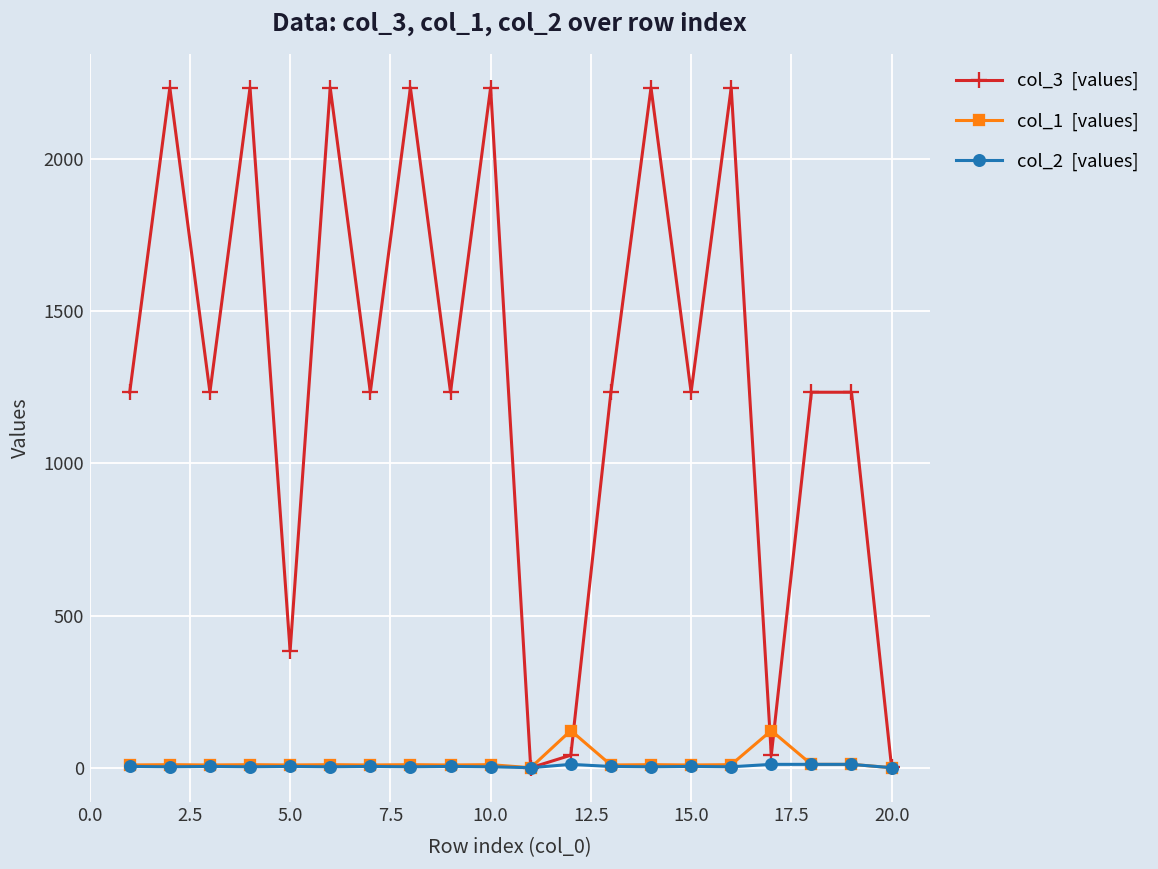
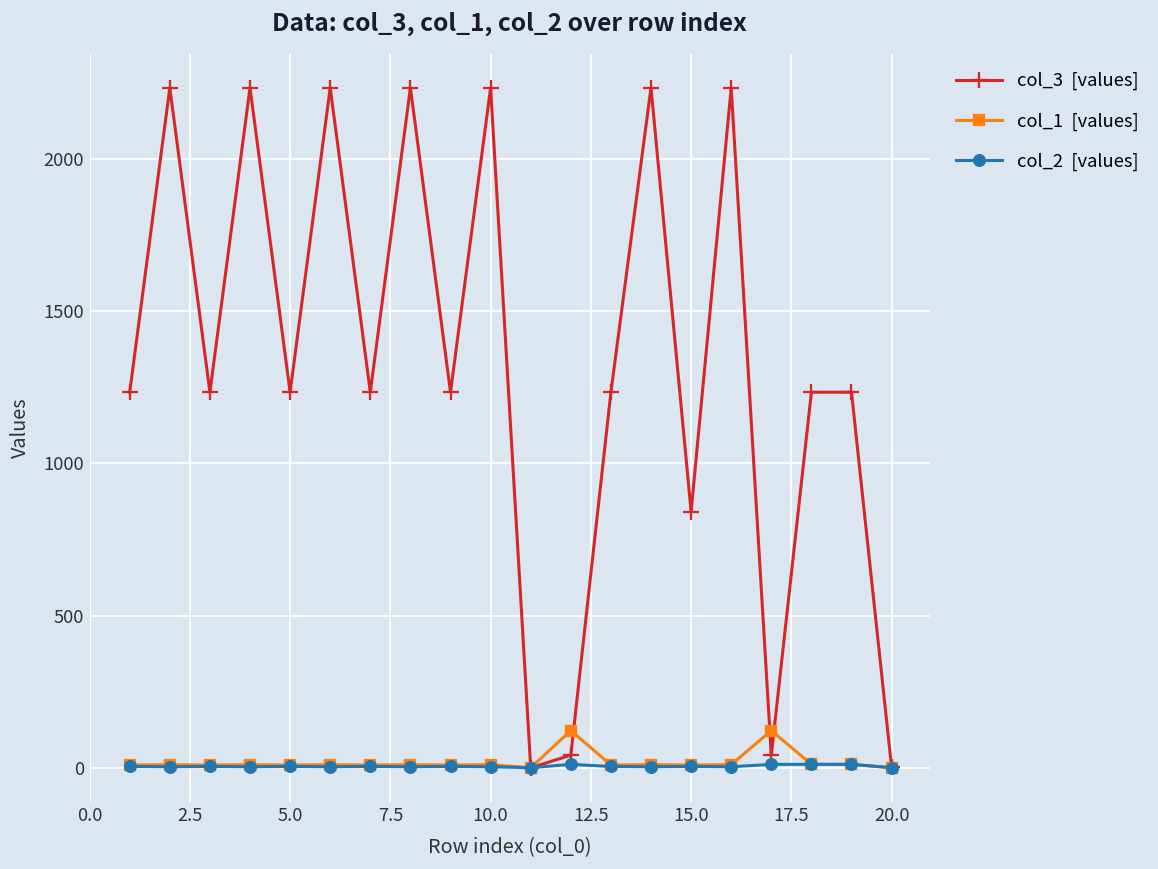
  {
    "col_3 [values]": {
-     "5.0": 380,
+     "5.0": 1230,
      "10.0": 2230,
-     "15.0": 1230
+     "15.0": 840
    }
  }
